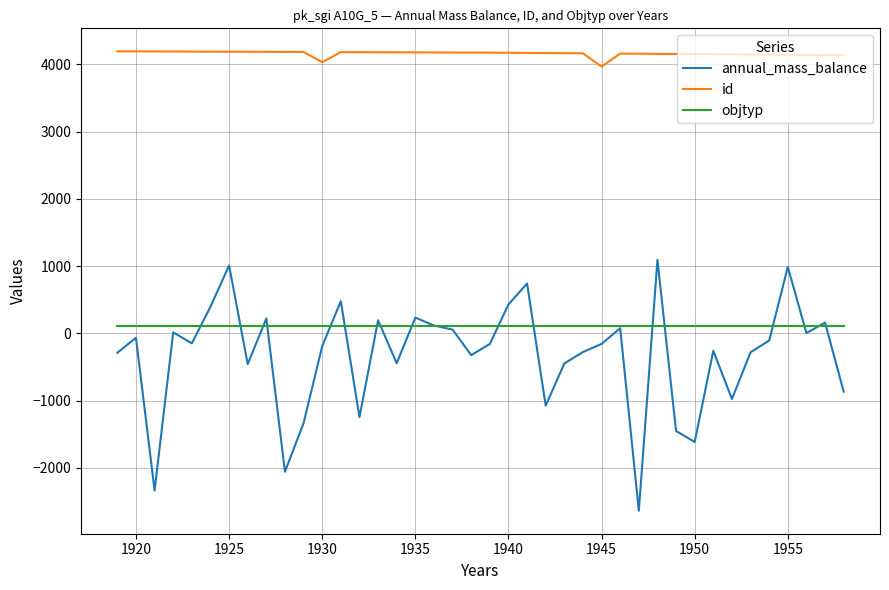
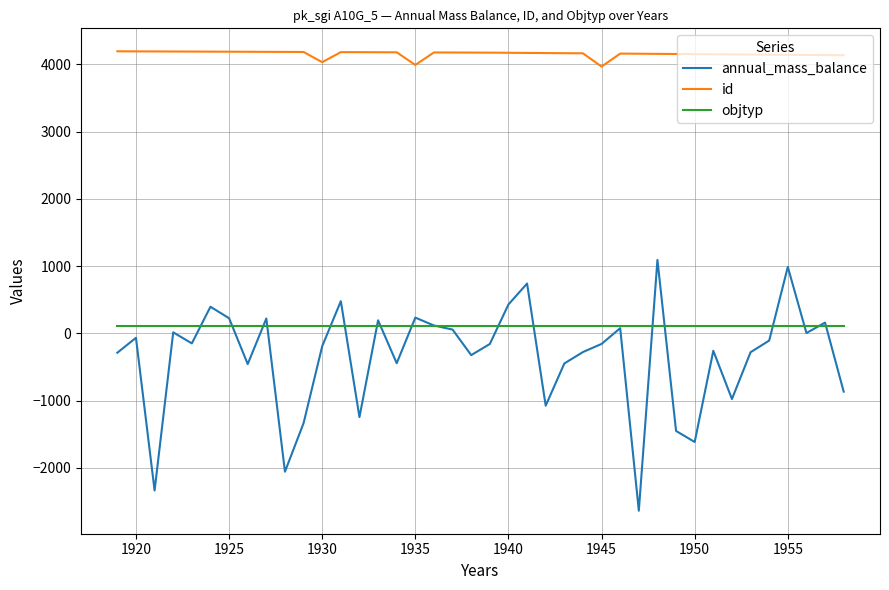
  {
    "annual_mass_balance": {
      "1920": -100,
-     "1925": 1000,
+     "1925": 200,
      "1930": -200,
      "1935": 200,
      "1940": 400,
      "1945": -200,
      "1950": -1600,
      "1955": 1000
    },
    "id": {
      "1920": 4200,
      "1925": 4200,
      "1930": 4000,
-     "1935": 4200,
+     "1935": 4000,
      "1940": 4200,
      "1945": 4000
    },
    "objtyp": {
      "1920": 100,
      "1925": 100,
      "1930": 100,
      "1935": 100,
      "1940": 100,
      "1945": 100,
      "1950": 100,
      "1955": 100
    }
  }
